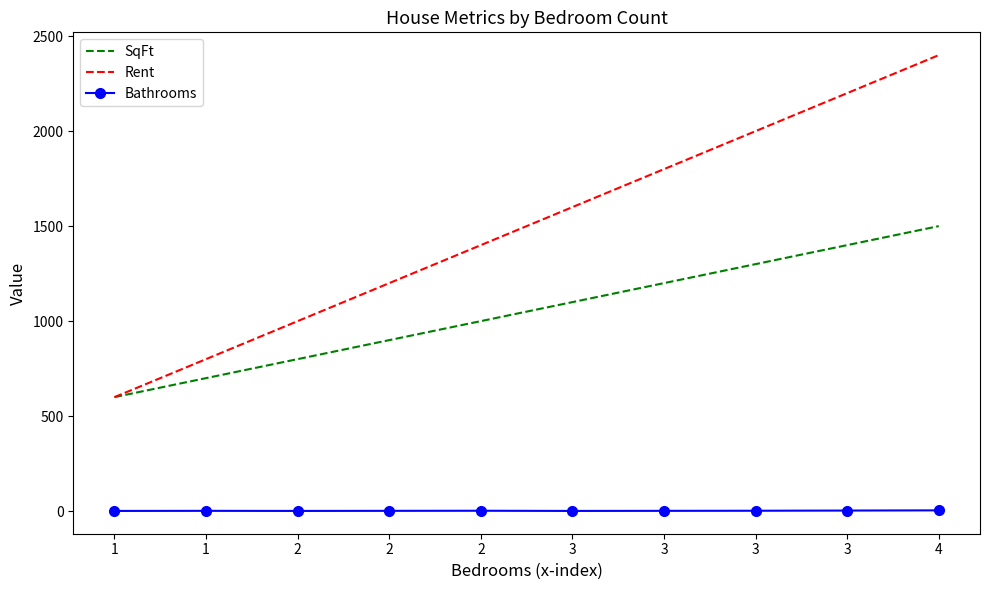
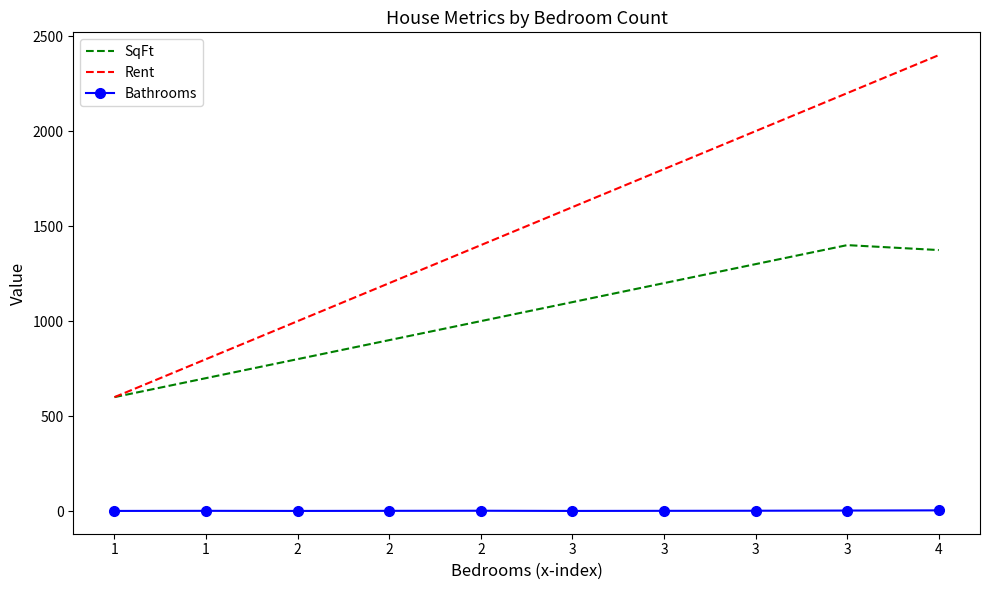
  {
    "SqFt": {
-     "4": 1500
+     "4": 1370
    },
    "Rent": {
      "4": 2400
    },
    "Bathrooms": {
      "4": 0
    }
  }
